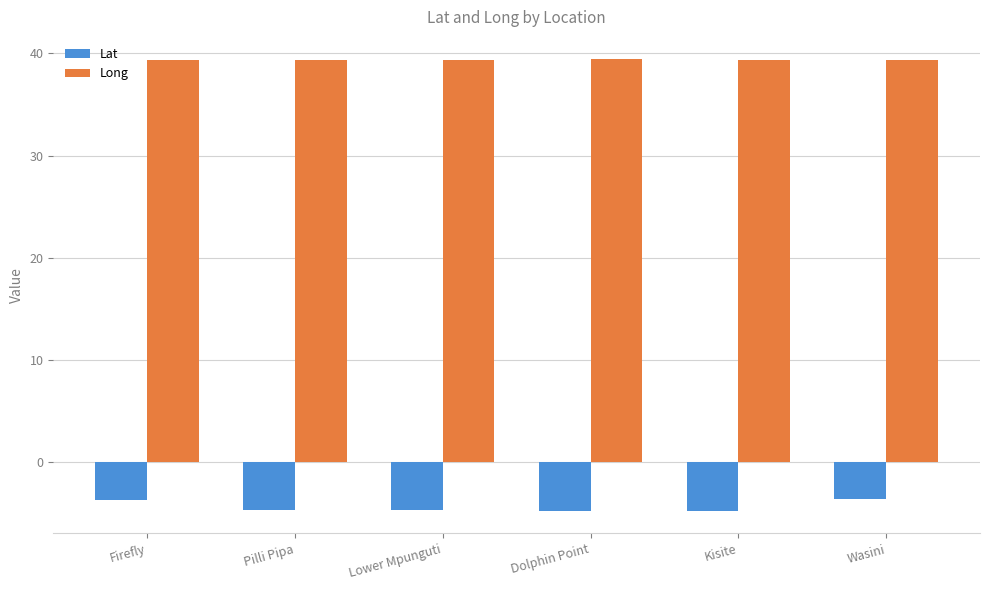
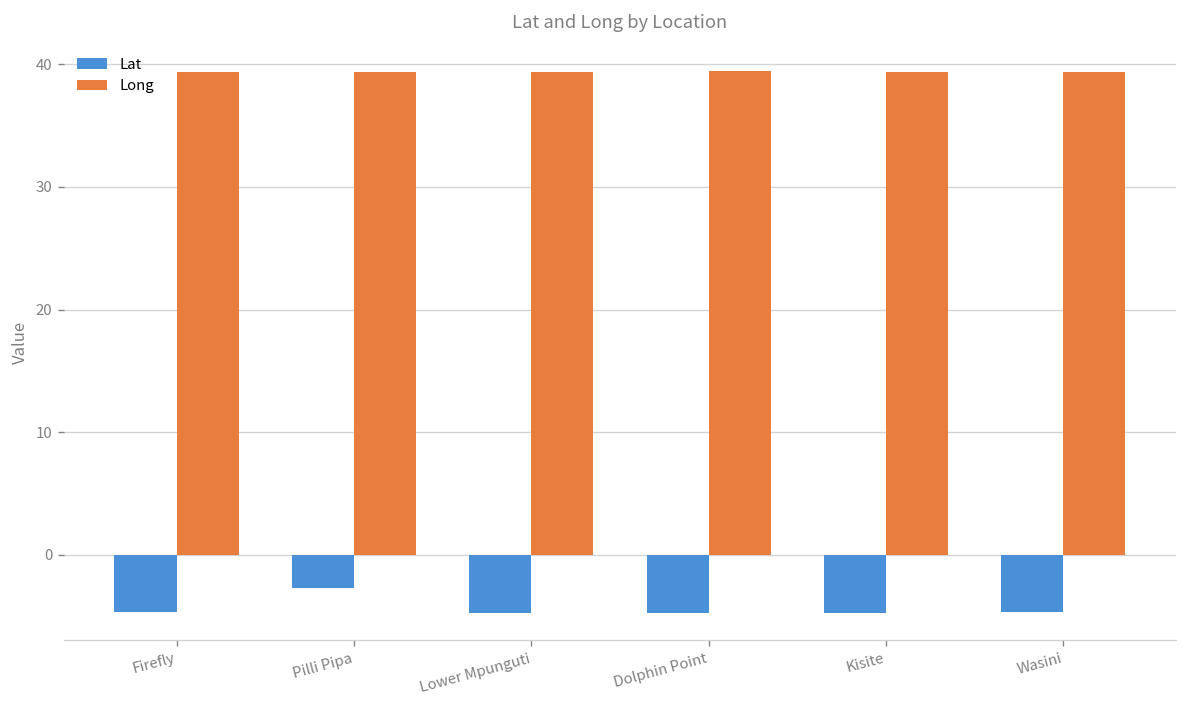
  {
    "Lat": {
-     "Firefly": -3.7,
-     "Pilli Pipa": -4.7,
+     "Firefly": -4.7,
+     "Pilli Pipa": -2.7,
      "Lower Mpunguti": -4.7,
      "Dolphin Point": -4.7,
      "Kisite": -4.7,
-     "Wasini": -3.6
+     "Wasini": -4.7
    },
    "Long": {
      "Firefly": 39.4,
      "Pilli Pipa": 39.4,
      "Lower Mpunguti": 39.4,
      "Dolphin Point": 39.4,
      "Kisite": 39.4,
      "Wasini": 39.4
    }
  }
